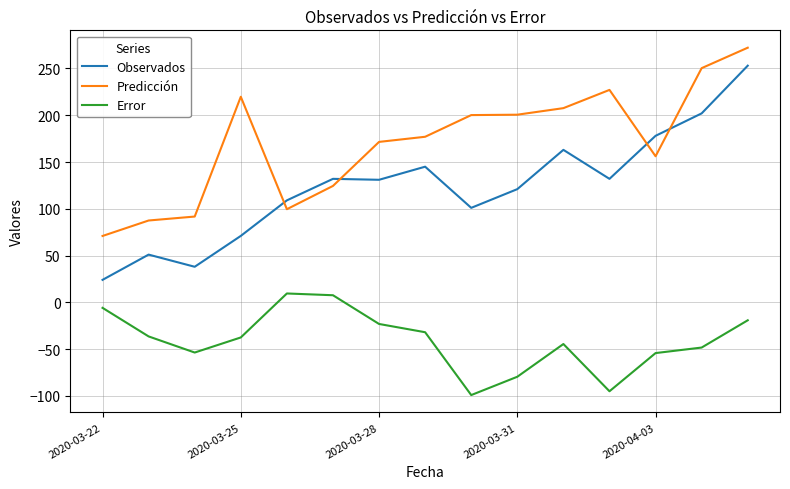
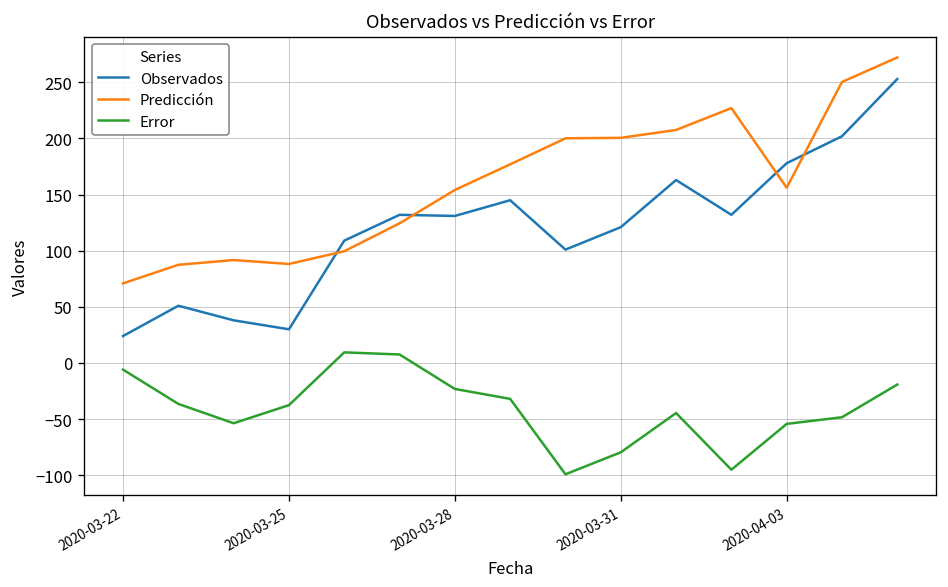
  {
    "Observados": {
      "2020-03-22": 20,
-     "2020-03-25": 70,
+     "2020-03-25": 30,
      "2020-03-28": 130,
      "2020-03-31": 120,
      "2020-04-03": 180
    },
    "Predicción": {
      "2020-03-22": 70,
-     "2020-03-25": 220,
-     "2020-03-28": 170,
+     "2020-03-25": 90,
+     "2020-03-28": 150,
      "2020-03-31": 200,
      "2020-04-03": 160
    },
    "Error": {
      "2020-03-22": -10,
      "2020-03-25": -40,
      "2020-03-28": -20,
      "2020-03-31": -80,
      "2020-04-03": -50
    }
  }
